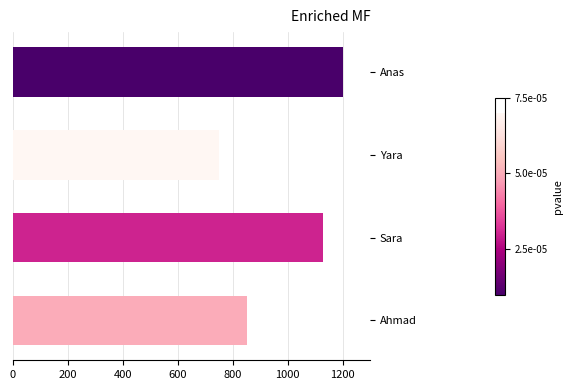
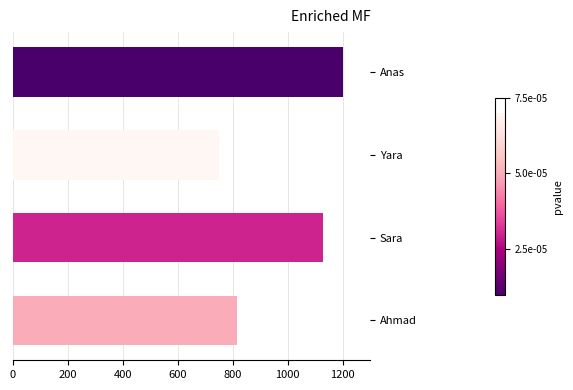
  {
    "Anas": 1200,
    "Yara": 750,
    "Sara": 1130,
-   "Ahmad": 850
+   "Ahmad": 810
  }
